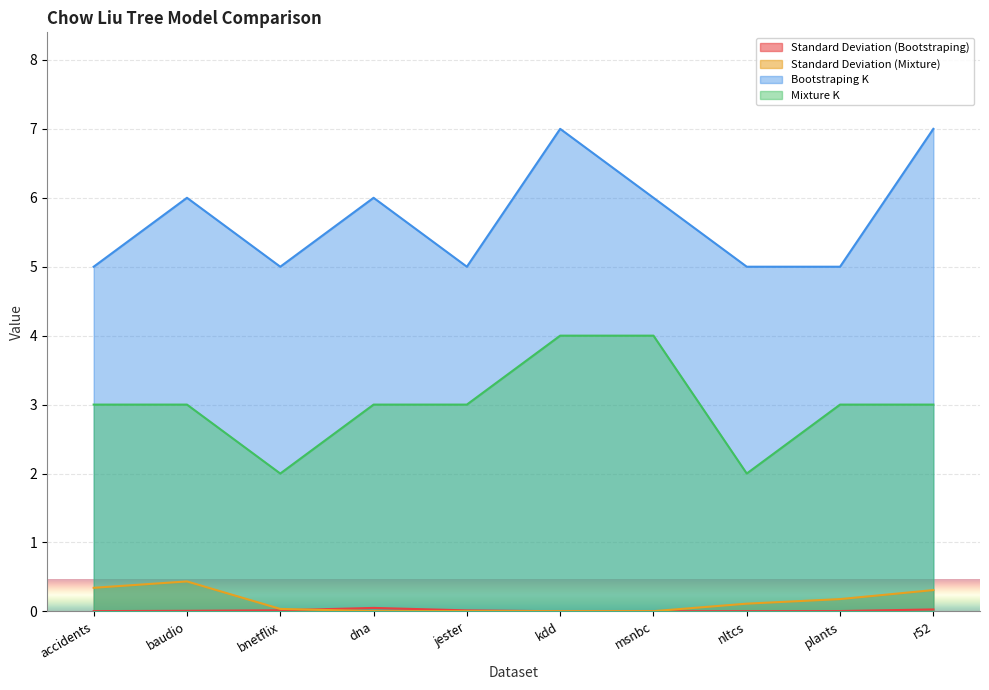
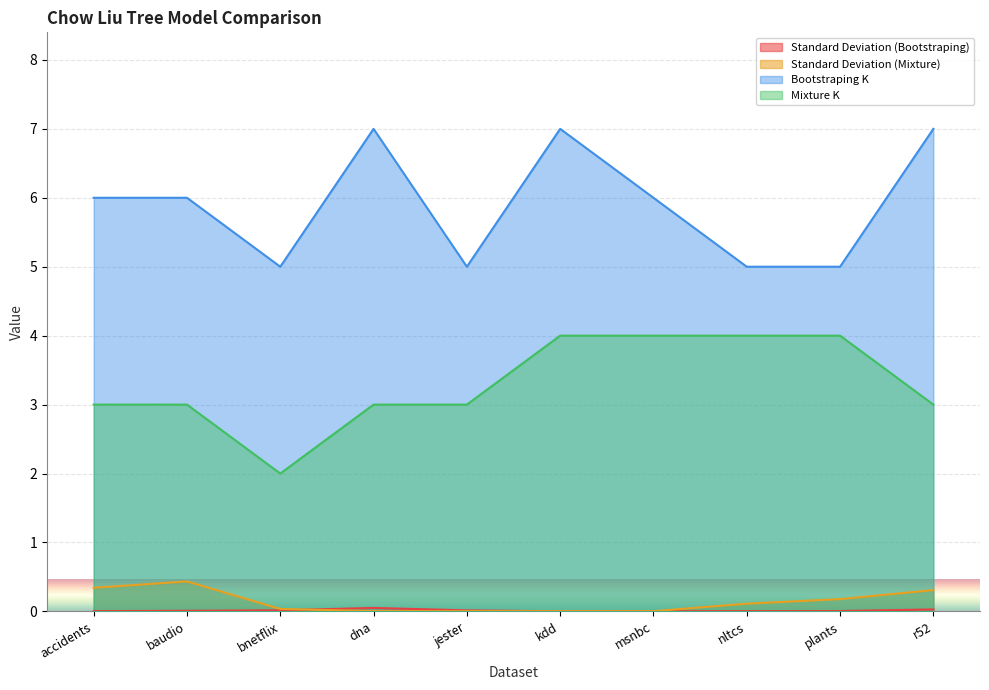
  {
    "Standard Deviation (Bootstraping)": {
      "accidents": 0,
      "baudio": 0,
      "dna": 0.1,
      "nltcs": 0,
      "plants": 0,
      "r52": 0
    },
    "Standard Deviation (Mixture)": {
      "accidents": 0.3,
      "baudio": 0.4,
      "dna": 0,
      "nltcs": 0.1,
      "plants": 0.2,
      "r52": 0.3
    },
    "Bootstraping K": {
-     "accidents": 5,
+     "accidents": 6,
      "baudio": 6,
      "bnetflix": 5,
-     "dna": 6,
+     "dna": 7,
      "jester": 5,
      "kdd": 7,
      "msnbc": 6,
      "nltcs": 5,
      "plants": 5,
      "r52": 7
    },
    "Mixture K": {
      "accidents": 3,
      "baudio": 3,
      "bnetflix": 2,
      "dna": 3,
      "jester": 3,
      "kdd": 4,
      "msnbc": 4,
-     "nltcs": 2,
-     "plants": 3,
+     "nltcs": 4,
+     "plants": 4,
      "r52": 3
    }
  }
